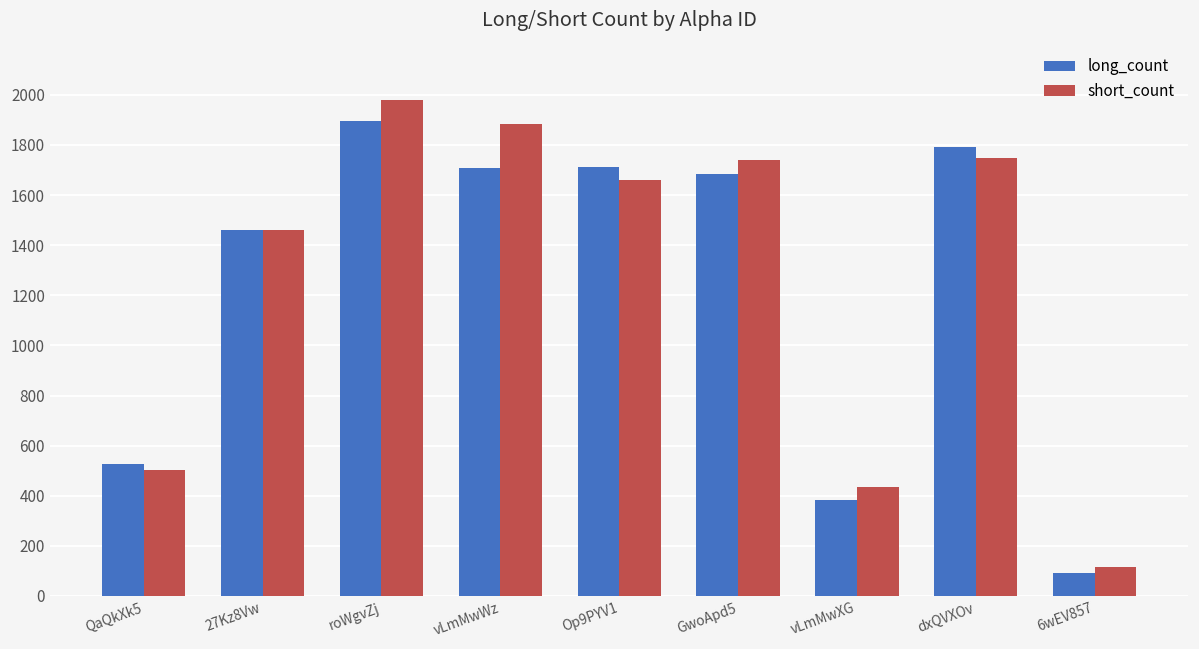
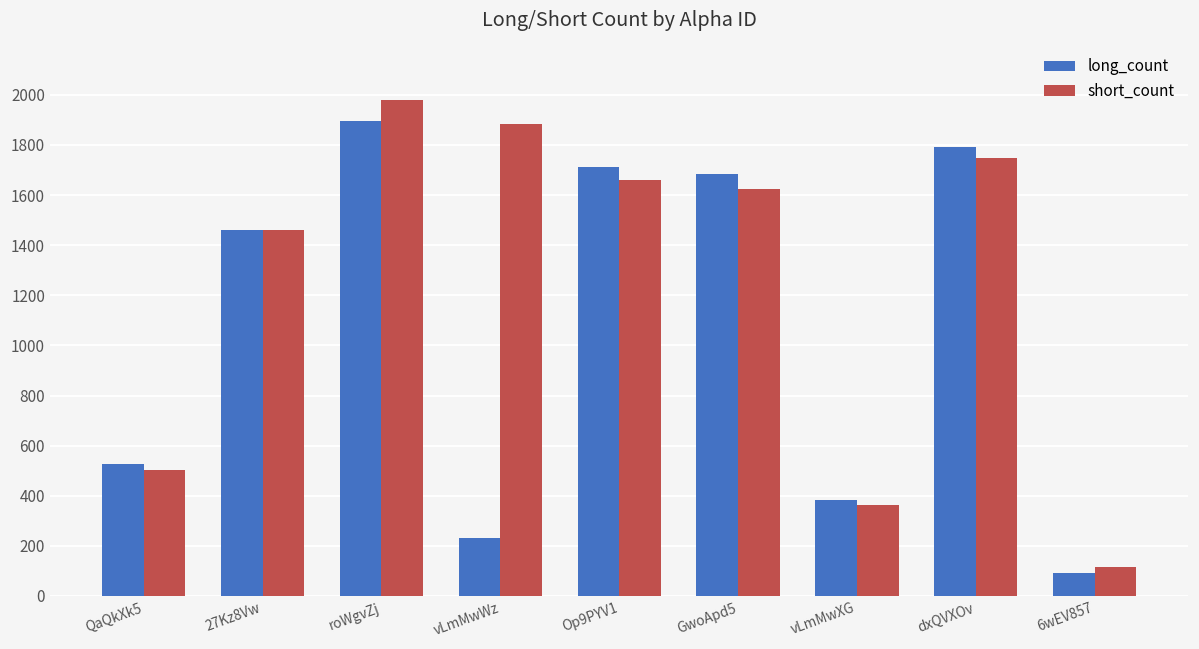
  {
    "long_count": {
      "QaQkXk5": 530,
      "27Kz8Vw": 1460,
      "roWgvZj": 1900,
-     "vLmMwWz": 1710,
+     "vLmMwWz": 230,
      "Op9PYV1": 1710,
      "GwoApd5": 1690,
      "vLmMwXG": 380,
      "dxQVXOv": 1790,
      "6wEV857": 90
    },
    "short_count": {
      "QaQkXk5": 500,
      "27Kz8Vw": 1460,
      "roWgvZj": 1980,
      "vLmMwWz": 1880,
      "Op9PYV1": 1660,
-     "GwoApd5": 1740,
-     "vLmMwXG": 430,
+     "GwoApd5": 1630,
+     "vLmMwXG": 360,
      "dxQVXOv": 1750,
      "6wEV857": 120
    }
  }
